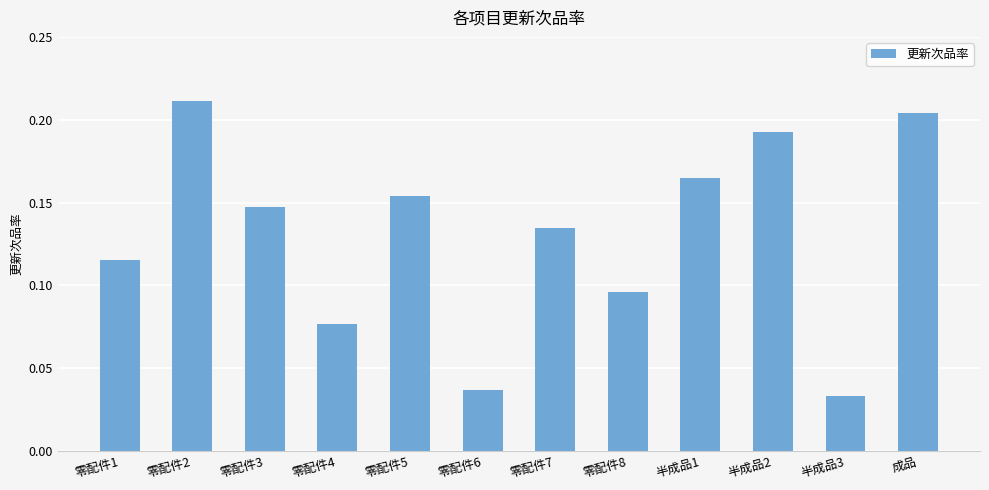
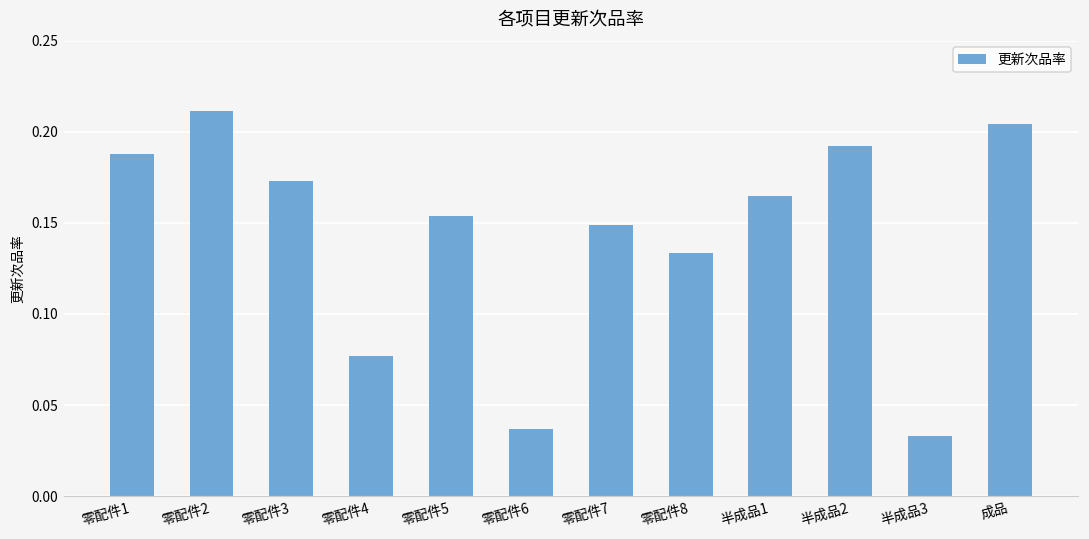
  {
-   "零配件1": 0.115,
+   "零配件1": 0.188,
    "零配件2": 0.212,
-   "零配件3": 0.147,
+   "零配件3": 0.173,
    "零配件4": 0.077,
    "零配件5": 0.154,
    "零配件6": 0.037,
-   "零配件7": 0.135,
-   "零配件8": 0.096,
+   "零配件7": 0.149,
+   "零配件8": 0.133,
    "半成品1": 0.165,
    "半成品2": 0.192,
    "半成品3": 0.033,
    "成品": 0.204
  }
